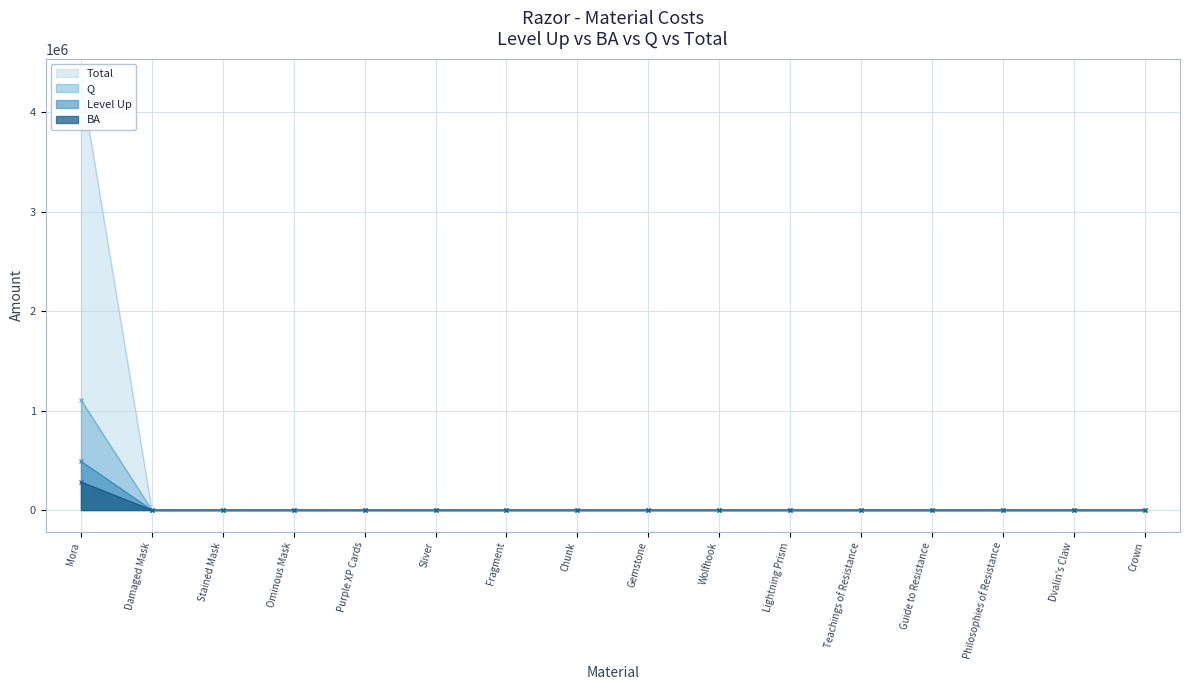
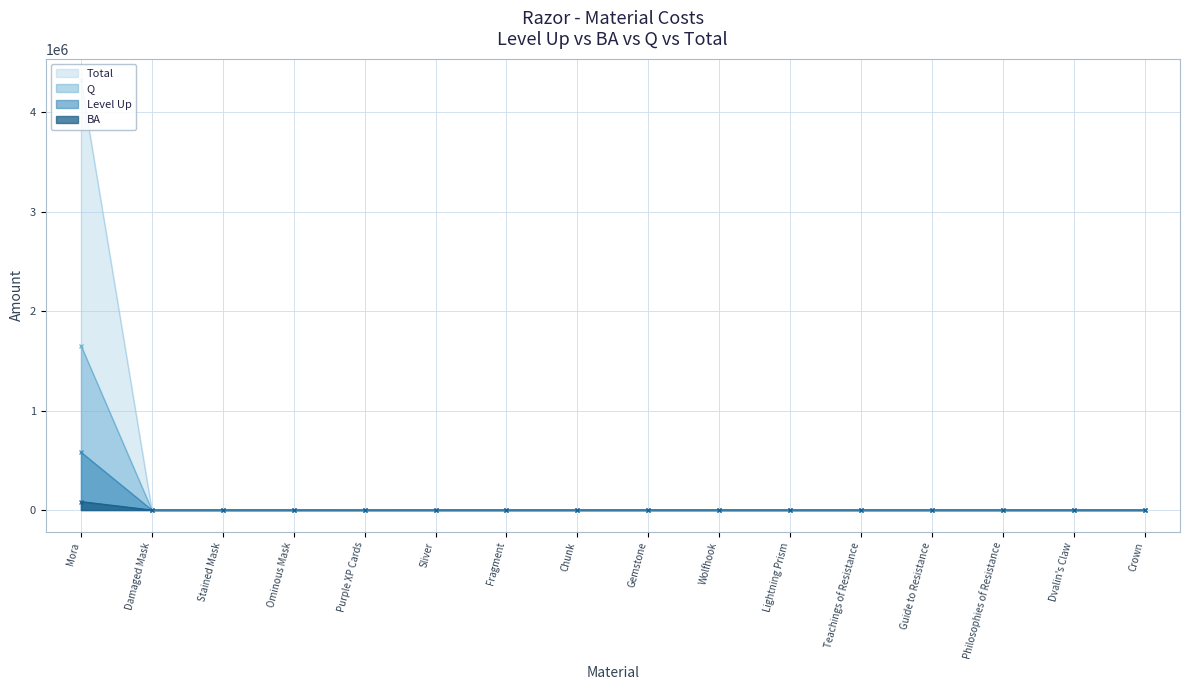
  {
    "Q": {
-     "Mora": 1100000
+     "Mora": 1700000
    },
    "Level Up": {
-     "Mora": 500000
+     "Mora": 600000
    },
    "BA": {
-     "Mora": 300000
+     "Mora": 100000
    }
  }
